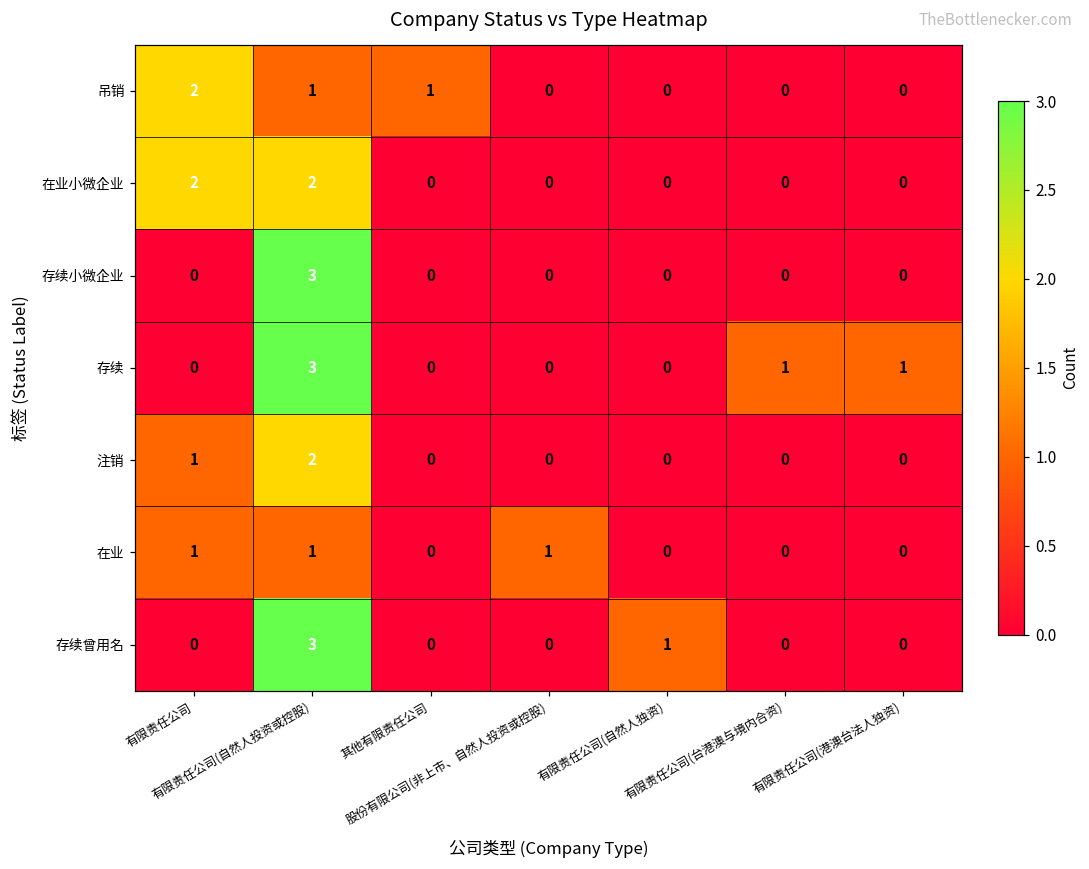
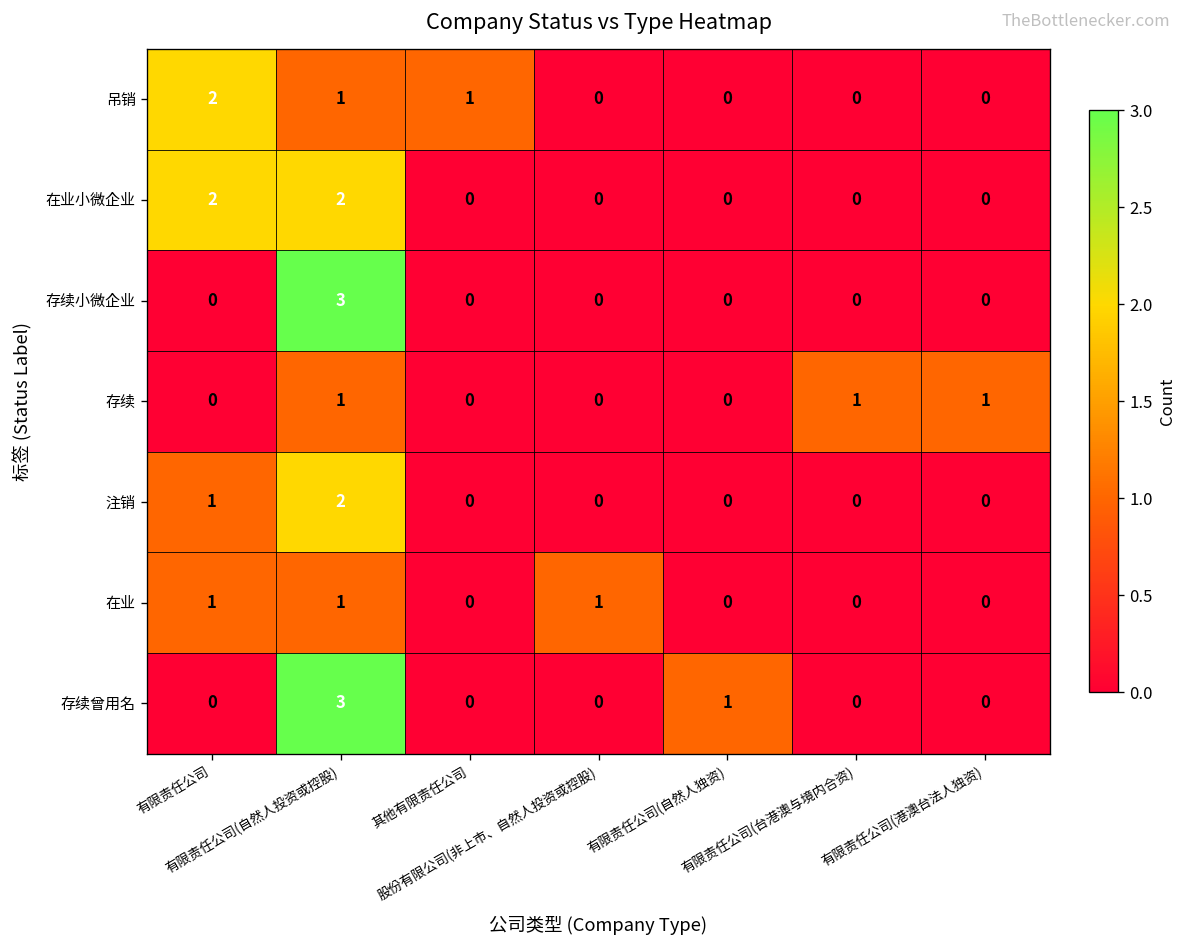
  {
    "吊销": {
      "有限责任公司": 2,
      "有限责任公司(自然人投资或控股)": 1,
      "其他有限责任公司": 1,
      "股份有限公司(非上市、自然人投资或控股)": 0,
      "有限责任公司(自然人独资)": 0,
      "有限责任公司(台港澳与境内合资)": 0,
      "有限责任公司(港澳台法人独资)": 0
    },
    "在业小微企业": {
      "有限责任公司": 2,
      "有限责任公司(自然人投资或控股)": 2,
      "其他有限责任公司": 0,
      "股份有限公司(非上市、自然人投资或控股)": 0,
      "有限责任公司(自然人独资)": 0,
      "有限责任公司(台港澳与境内合资)": 0,
      "有限责任公司(港澳台法人独资)": 0
    },
    "存续小微企业": {
      "有限责任公司": 0,
      "有限责任公司(自然人投资或控股)": 3,
      "其他有限责任公司": 0,
      "股份有限公司(非上市、自然人投资或控股)": 0,
      "有限责任公司(自然人独资)": 0,
      "有限责任公司(台港澳与境内合资)": 0,
      "有限责任公司(港澳台法人独资)": 0
    },
    "存续": {
      "有限责任公司": 0,
-     "有限责任公司(自然人投资或控股)": 3,
+     "有限责任公司(自然人投资或控股)": 1,
      "其他有限责任公司": 0,
      "股份有限公司(非上市、自然人投资或控股)": 0,
      "有限责任公司(自然人独资)": 0,
      "有限责任公司(台港澳与境内合资)": 1,
      "有限责任公司(港澳台法人独资)": 1
    },
    "注销": {
      "有限责任公司": 1,
      "有限责任公司(自然人投资或控股)": 2,
      "其他有限责任公司": 0,
      "股份有限公司(非上市、自然人投资或控股)": 0,
      "有限责任公司(自然人独资)": 0,
      "有限责任公司(台港澳与境内合资)": 0,
      "有限责任公司(港澳台法人独资)": 0
    },
    "在业": {
      "有限责任公司": 1,
      "有限责任公司(自然人投资或控股)": 1,
      "其他有限责任公司": 0,
      "股份有限公司(非上市、自然人投资或控股)": 1,
      "有限责任公司(自然人独资)": 0,
      "有限责任公司(台港澳与境内合资)": 0,
      "有限责任公司(港澳台法人独资)": 0
    },
    "存续曾用名": {
      "有限责任公司": 0,
      "有限责任公司(自然人投资或控股)": 3,
      "其他有限责任公司": 0,
      "股份有限公司(非上市、自然人投资或控股)": 0,
      "有限责任公司(自然人独资)": 1,
      "有限责任公司(台港澳与境内合资)": 0,
      "有限责任公司(港澳台法人独资)": 0
    }
  }
